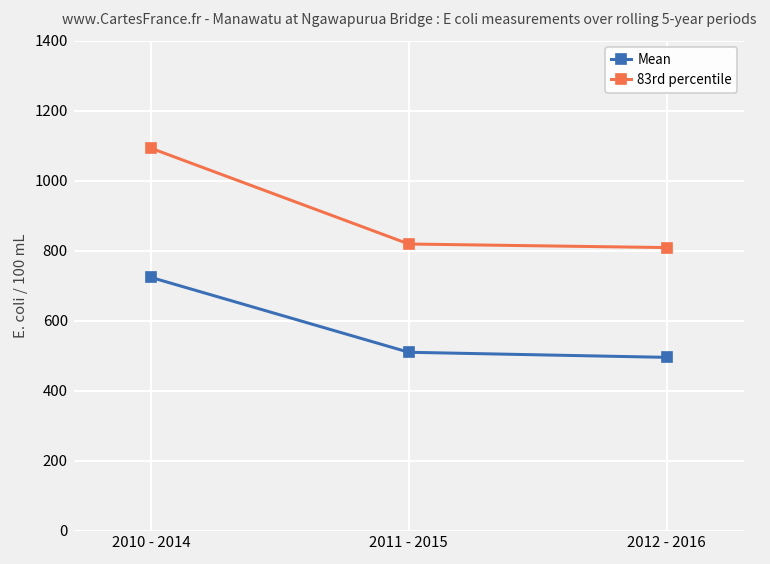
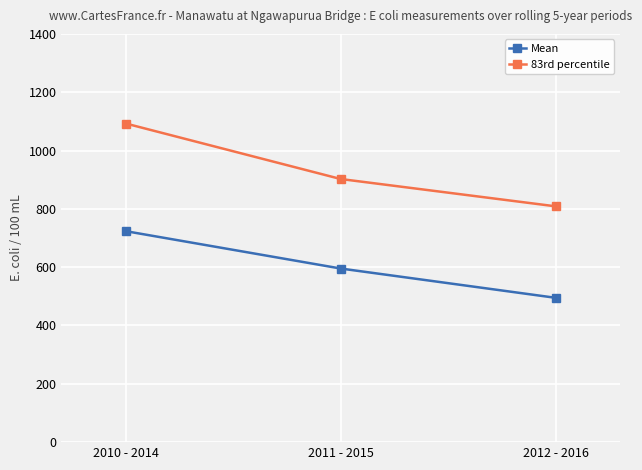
  {
    "Mean": {
      "2010 - 2014": 720,
-     "2011 - 2015": 510,
+     "2011 - 2015": 600,
      "2012 - 2016": 490
    },
    "83rd percentile": {
      "2010 - 2014": 1090,
-     "2011 - 2015": 820,
+     "2011 - 2015": 900,
      "2012 - 2016": 810
    }
  }
